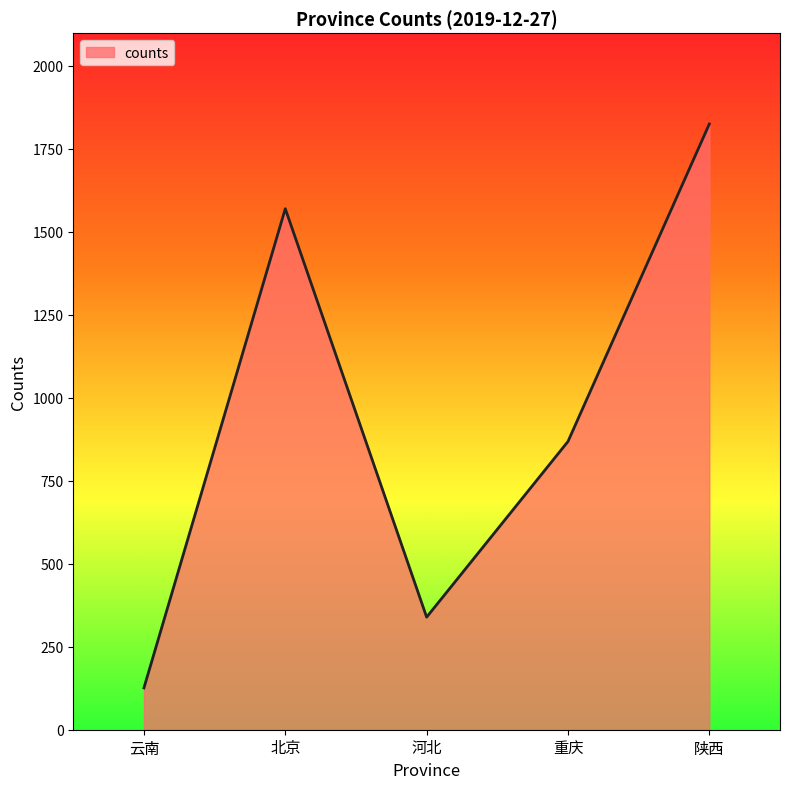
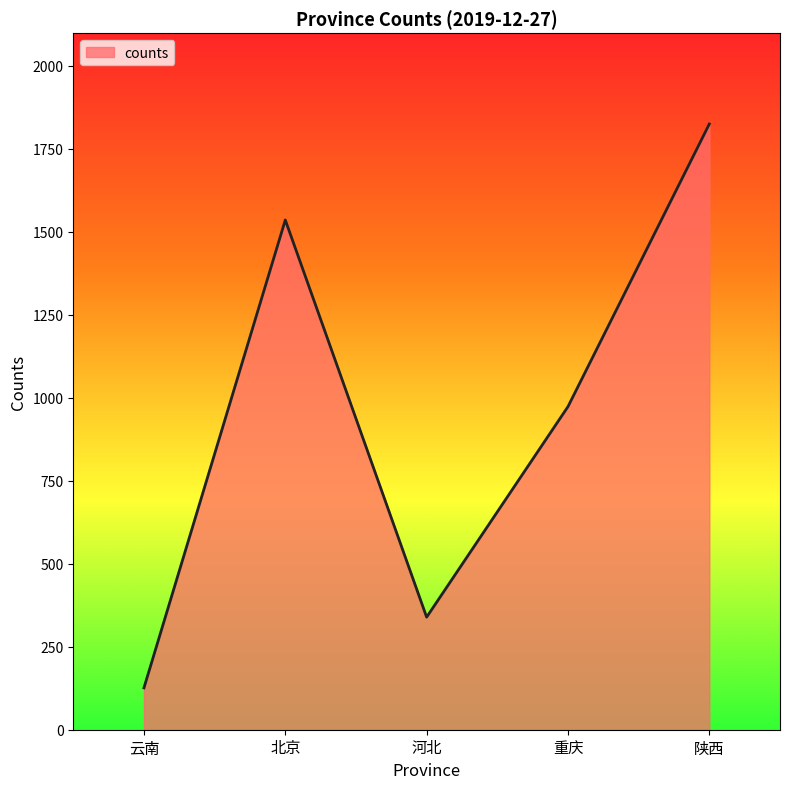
  {
    "云南": 130,
-   "北京": 1570,
+   "北京": 1540,
    "河北": 340,
-   "重庆": 870,
+   "重庆": 970,
    "陕西": 1820
  }
